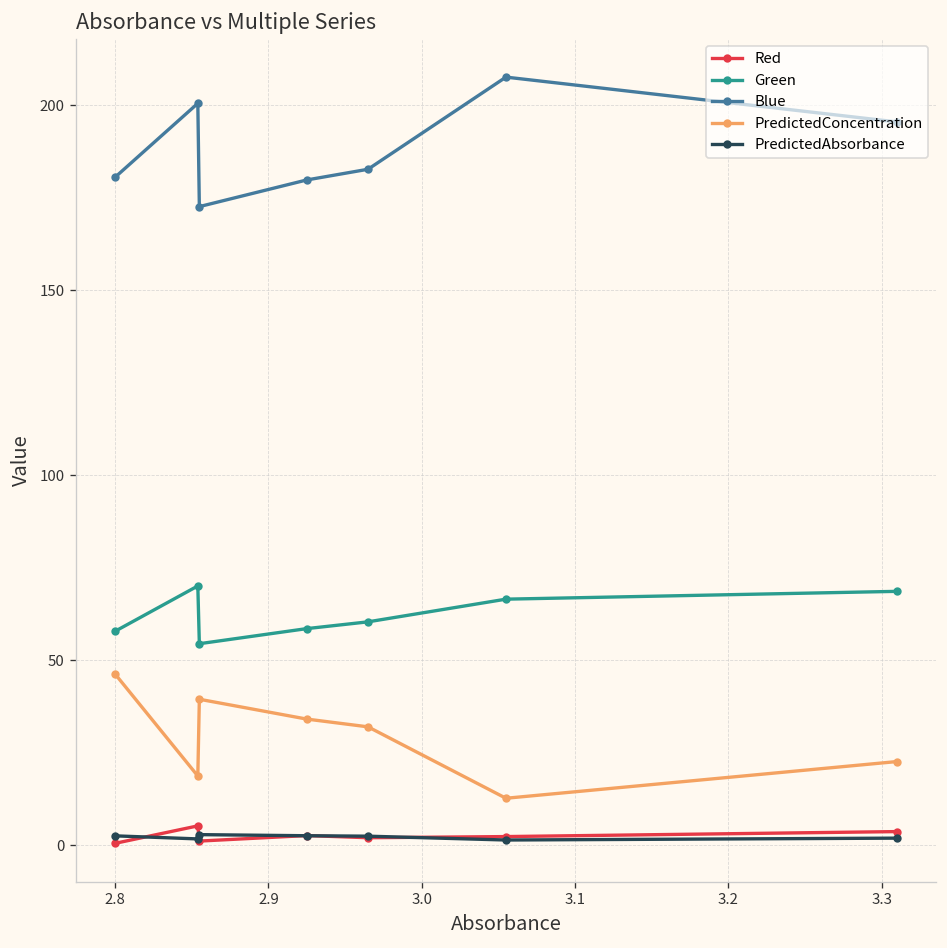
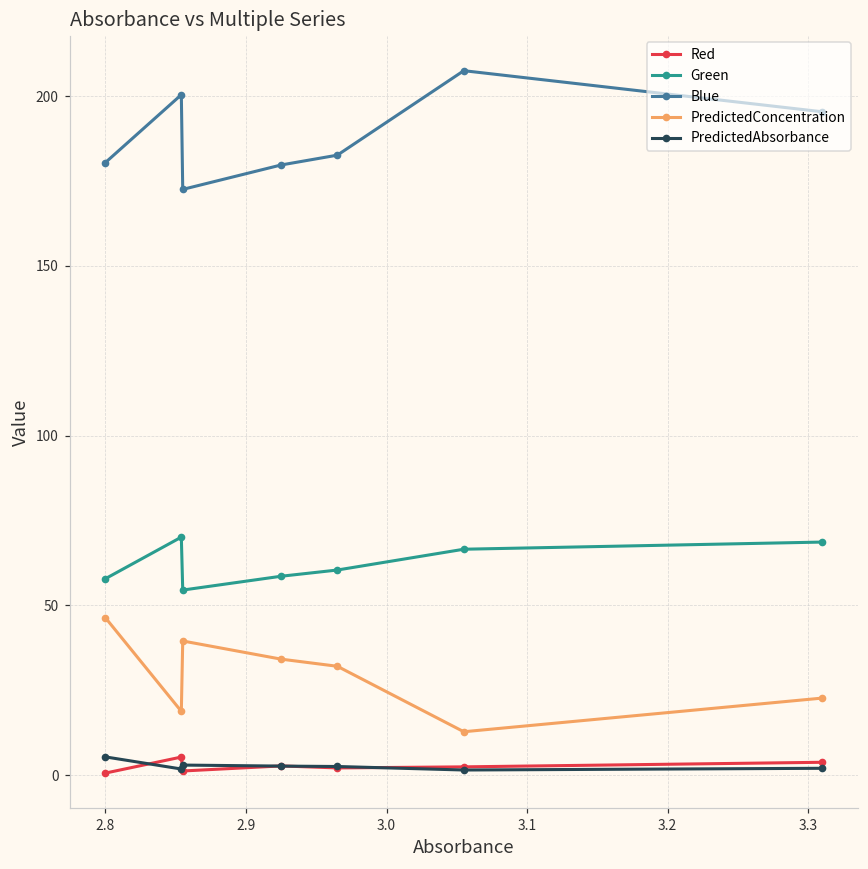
  {
    "Red": {
      "2.8": 1
    },
    "PredictedConcentration": {
      "2.8": 46
    },
    "PredictedAbsorbance": {
-     "2.8": 3
+     "2.8": 5
    }
  }
